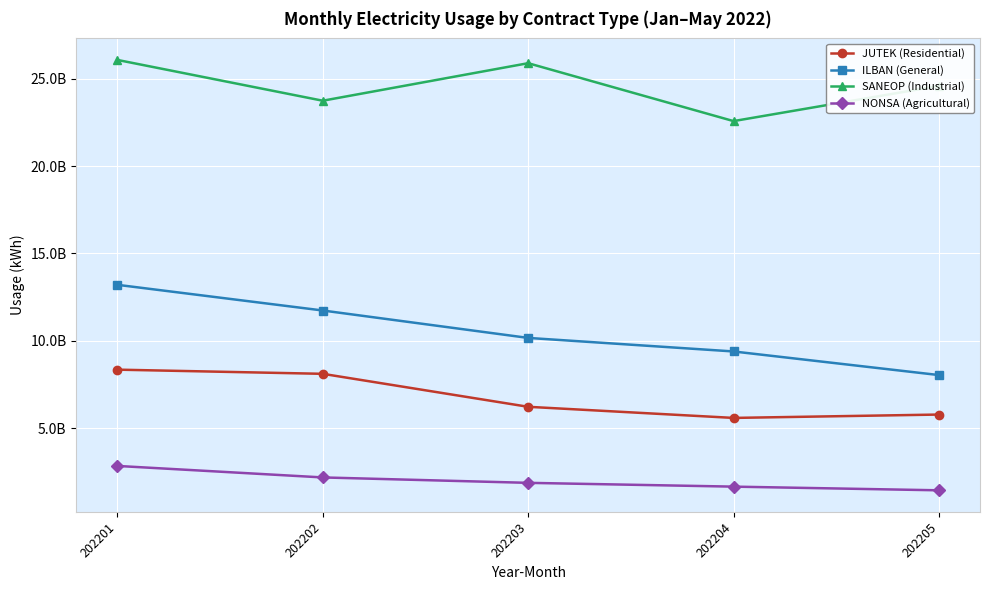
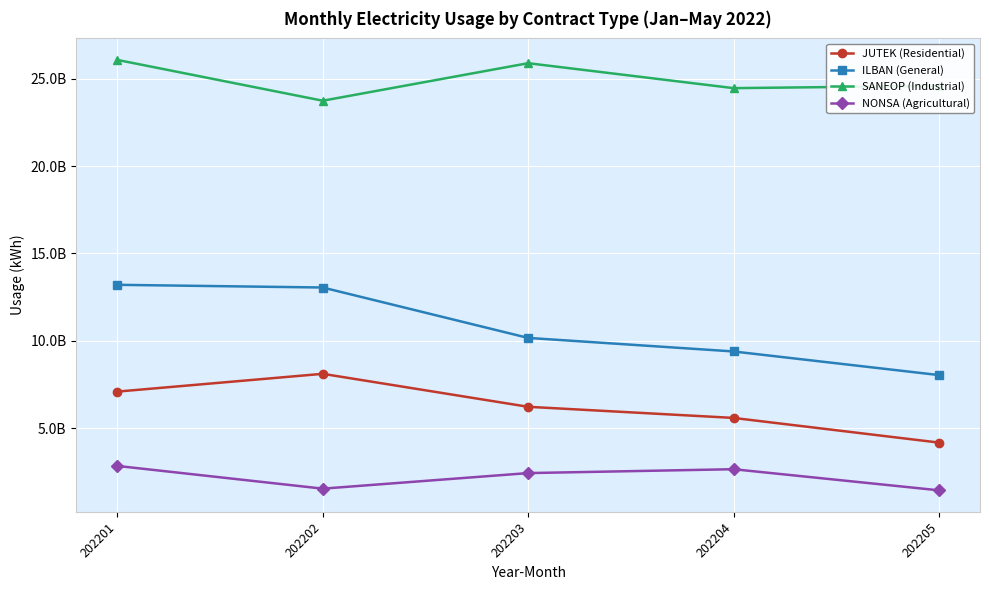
  {
    "JUTEK (Residential)": {
-     "202201": 8300000000,
+     "202201": 7100000000,
      "202202": 8100000000,
      "202203": 6200000000,
      "202204": 5600000000,
-     "202205": 5800000000
+     "202205": 4200000000
    },
    "ILBAN (General)": {
      "202201": 13200000000,
-     "202202": 11700000000,
+     "202202": 13000000000,
      "202203": 10200000000,
      "202204": 9400000000,
      "202205": 8000000000
    },
    "SANEOP (Industrial)": {
      "202201": 26100000000,
      "202202": 23700000000,
      "202203": 25900000000,
-     "202204": 22600000000
+     "202204": 24500000000
    },
    "NONSA (Agricultural)": {
      "202201": 2800000000,
-     "202202": 2200000000,
-     "202203": 1900000000,
-     "202204": 1700000000,
+     "202202": 1500000000,
+     "202203": 2400000000,
+     "202204": 2700000000,
      "202205": 1400000000
    }
  }
